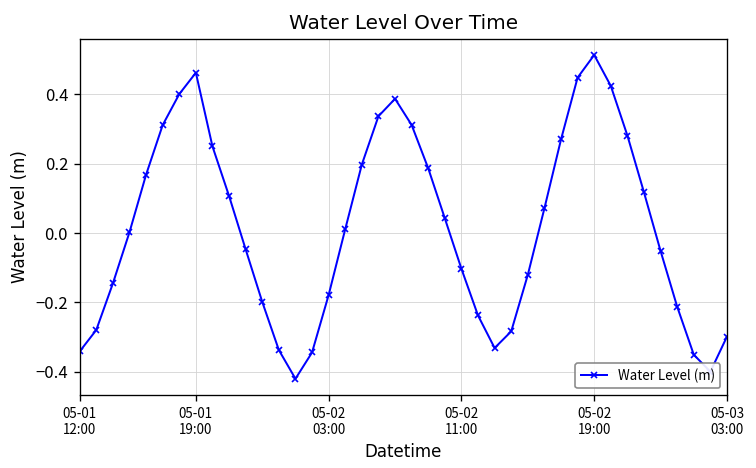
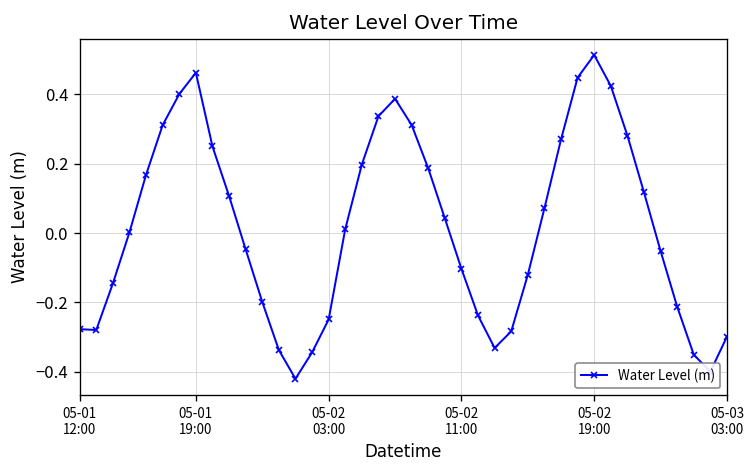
  {
-   "05-01 12:00": -0.34,
+   "05-01 12:00": -0.28,
    "05-01 19:00": 0.46,
-   "05-02 03:00": -0.18,
+   "05-02 03:00": -0.25,
    "05-02 11:00": -0.10,
    "05-02 19:00": 0.51,
    "05-03 03:00": -0.30
  }
